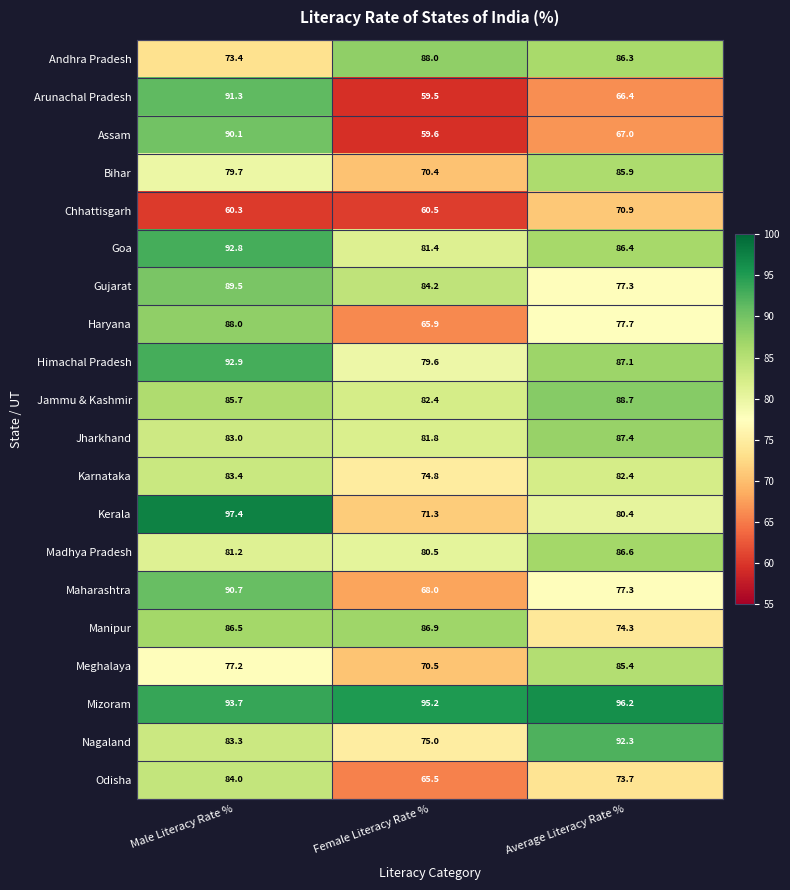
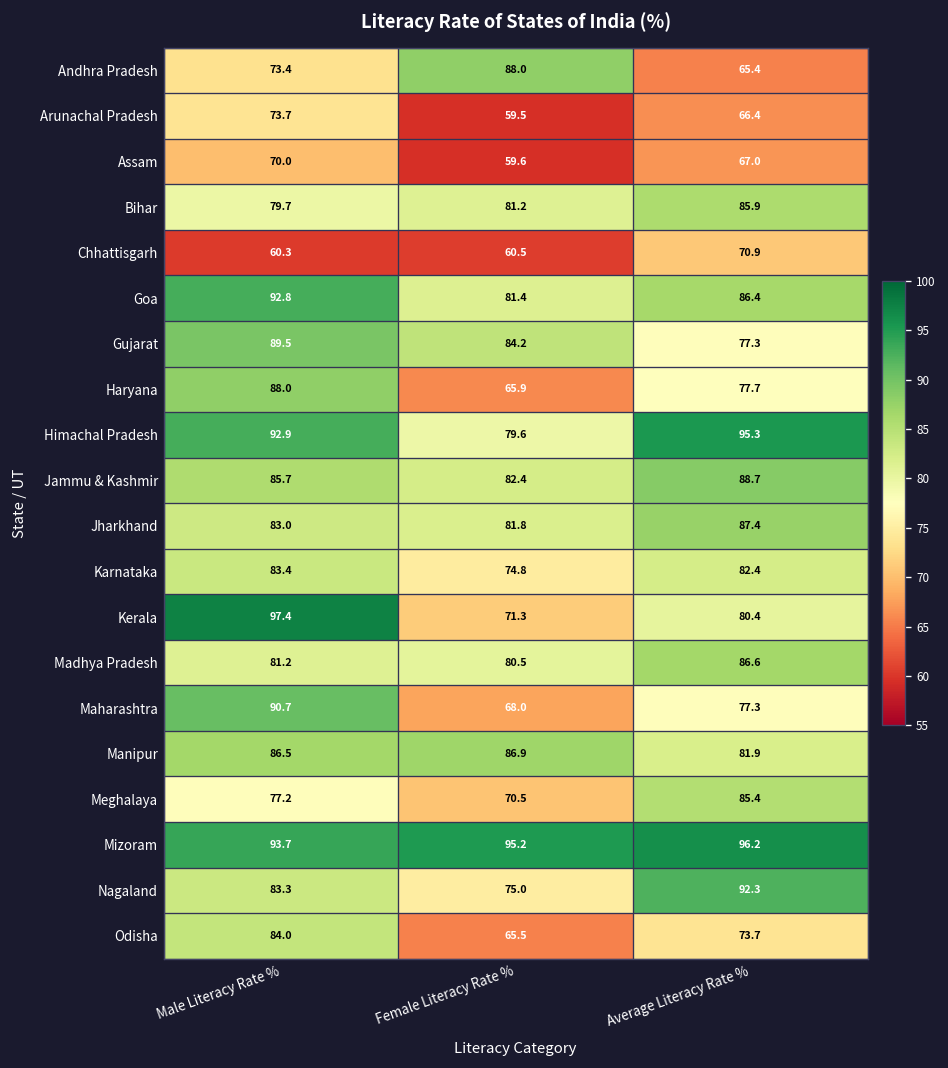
  {
    "Andhra Pradesh": {
      "Male Literacy Rate %": 73.4,
      "Female Literacy Rate %": 88.0,
-     "Average Literacy Rate %": 86.3
+     "Average Literacy Rate %": 65.4
    },
    "Arunachal Pradesh": {
-     "Male Literacy Rate %": 91.3,
+     "Male Literacy Rate %": 73.7,
      "Female Literacy Rate %": 59.5,
      "Average Literacy Rate %": 66.4
    },
    "Assam": {
-     "Male Literacy Rate %": 90.1,
+     "Male Literacy Rate %": 70.0,
      "Female Literacy Rate %": 59.6,
      "Average Literacy Rate %": 67.0
    },
    "Bihar": {
      "Male Literacy Rate %": 79.7,
-     "Female Literacy Rate %": 70.4,
+     "Female Literacy Rate %": 81.2,
      "Average Literacy Rate %": 85.9
    },
    "Chhattisgarh": {
      "Male Literacy Rate %": 60.3,
      "Female Literacy Rate %": 60.5,
      "Average Literacy Rate %": 70.9
    },
    "Goa": {
      "Male Literacy Rate %": 92.8,
      "Female Literacy Rate %": 81.4,
      "Average Literacy Rate %": 86.4
    },
    "Gujarat": {
      "Male Literacy Rate %": 89.5,
      "Female Literacy Rate %": 84.2,
      "Average Literacy Rate %": 77.3
    },
    "Haryana": {
      "Male Literacy Rate %": 88.0,
      "Female Literacy Rate %": 65.9,
      "Average Literacy Rate %": 77.7
    },
    "Himachal Pradesh": {
      "Male Literacy Rate %": 92.9,
      "Female Literacy Rate %": 79.6,
-     "Average Literacy Rate %": 87.1
+     "Average Literacy Rate %": 95.3
    },
    "Jammu & Kashmir": {
      "Male Literacy Rate %": 85.7,
      "Female Literacy Rate %": 82.4,
      "Average Literacy Rate %": 88.7
    },
    "Jharkhand": {
      "Male Literacy Rate %": 83.0,
      "Female Literacy Rate %": 81.8,
      "Average Literacy Rate %": 87.4
    },
    "Karnataka": {
      "Male Literacy Rate %": 83.4,
      "Female Literacy Rate %": 74.8,
      "Average Literacy Rate %": 82.4
    },
    "Kerala": {
      "Male Literacy Rate %": 97.4,
      "Female Literacy Rate %": 71.3,
      "Average Literacy Rate %": 80.4
    },
    "Madhya Pradesh": {
      "Male Literacy Rate %": 81.2,
      "Female Literacy Rate %": 80.5,
      "Average Literacy Rate %": 86.6
    },
    "Maharashtra": {
      "Male Literacy Rate %": 90.7,
      "Female Literacy Rate %": 68.0,
      "Average Literacy Rate %": 77.3
    },
    "Manipur": {
      "Male Literacy Rate %": 86.5,
      "Female Literacy Rate %": 86.9,
-     "Average Literacy Rate %": 74.3
+     "Average Literacy Rate %": 81.9
    },
    "Meghalaya": {
      "Male Literacy Rate %": 77.2,
      "Female Literacy Rate %": 70.5,
      "Average Literacy Rate %": 85.4
    },
    "Mizoram": {
      "Male Literacy Rate %": 93.7,
      "Female Literacy Rate %": 95.2,
      "Average Literacy Rate %": 96.2
    },
    "Nagaland": {
      "Male Literacy Rate %": 83.3,
      "Female Literacy Rate %": 75.0,
      "Average Literacy Rate %": 92.3
    },
    "Odisha": {
      "Male Literacy Rate %": 84.0,
      "Female Literacy Rate %": 65.5,
      "Average Literacy Rate %": 73.7
    }
  }
